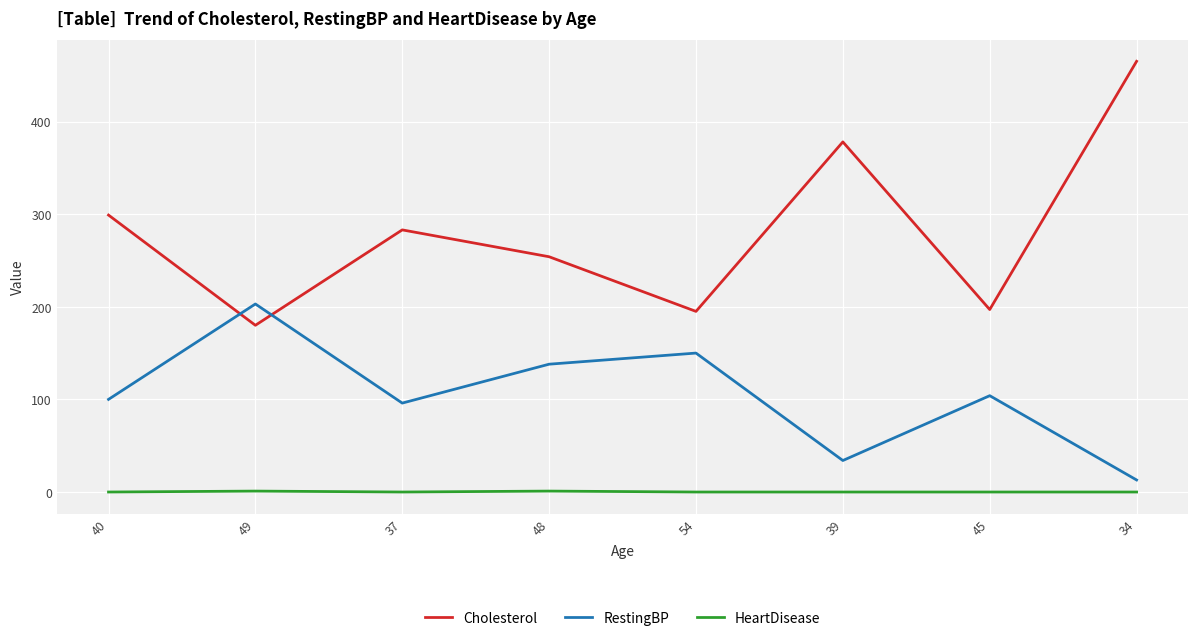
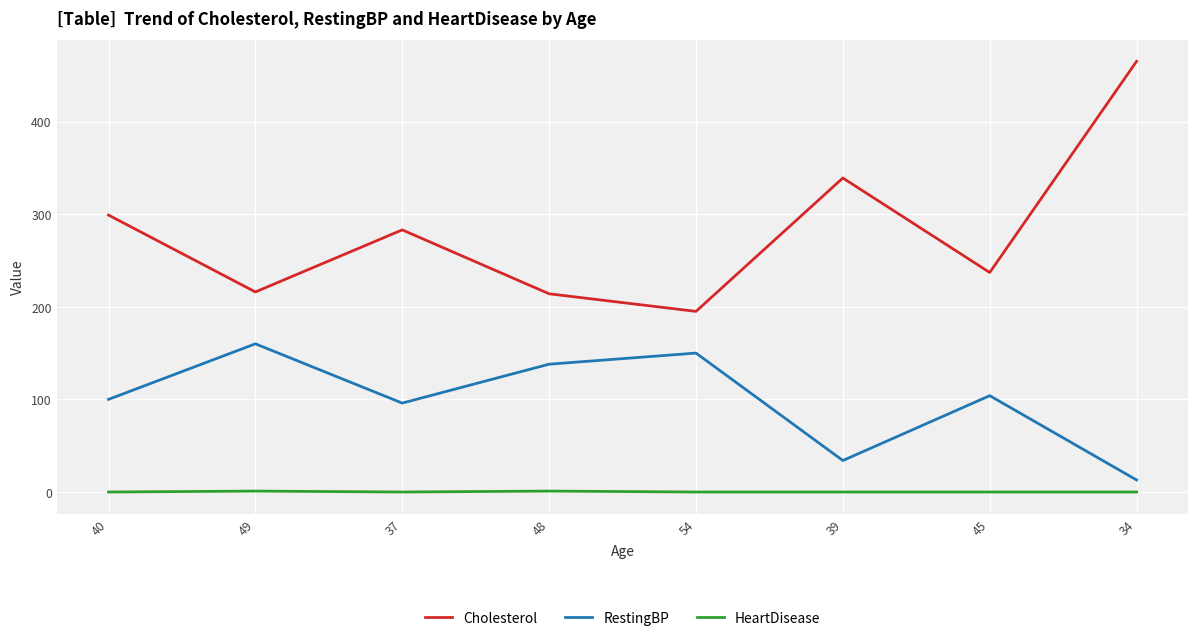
  {
    "Cholesterol": {
      "40": 300,
-     "49": 180,
+     "49": 220,
      "37": 280,
-     "48": 250,
+     "48": 210,
      "54": 200,
-     "39": 380,
-     "45": 200,
+     "39": 340,
+     "45": 240,
      "34": 470
    },
    "RestingBP": {
      "40": 100,
-     "49": 200,
+     "49": 160,
      "37": 100,
      "48": 140,
      "54": 150,
      "39": 30,
      "45": 100,
      "34": 10
    },
    "HeartDisease": {
      "40": 0,
      "49": 0,
      "37": 0,
      "48": 0,
      "54": 0,
      "39": 0,
      "45": 0,
      "34": 0
    }
  }
